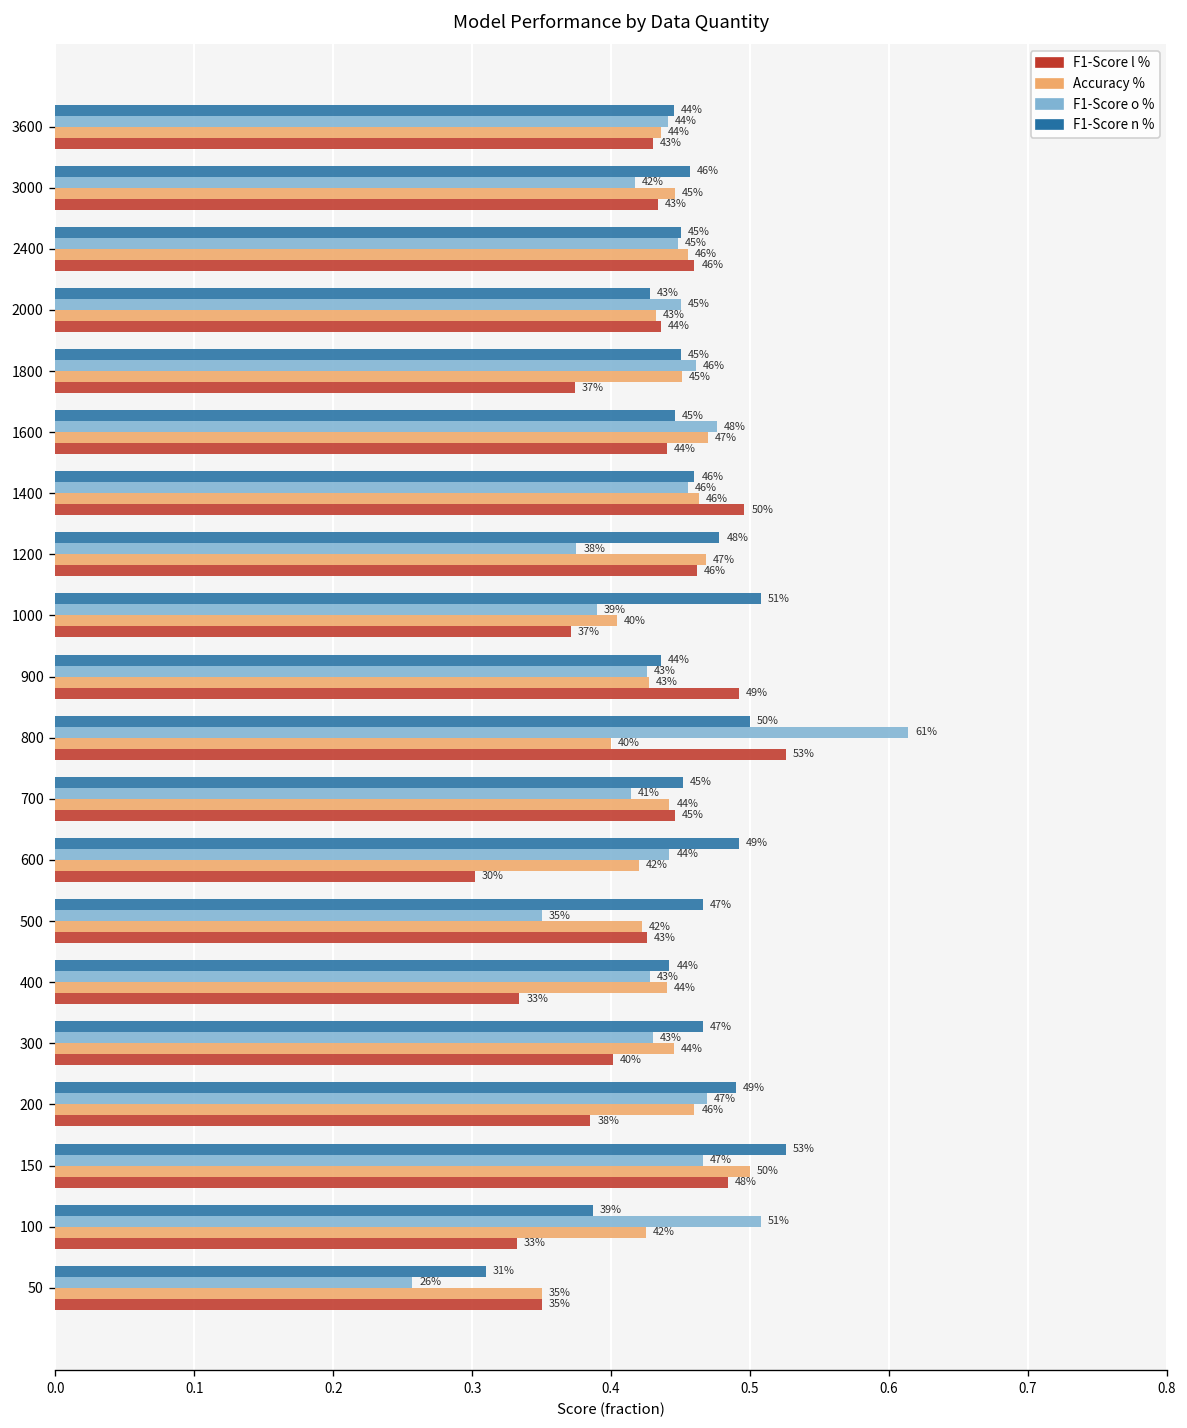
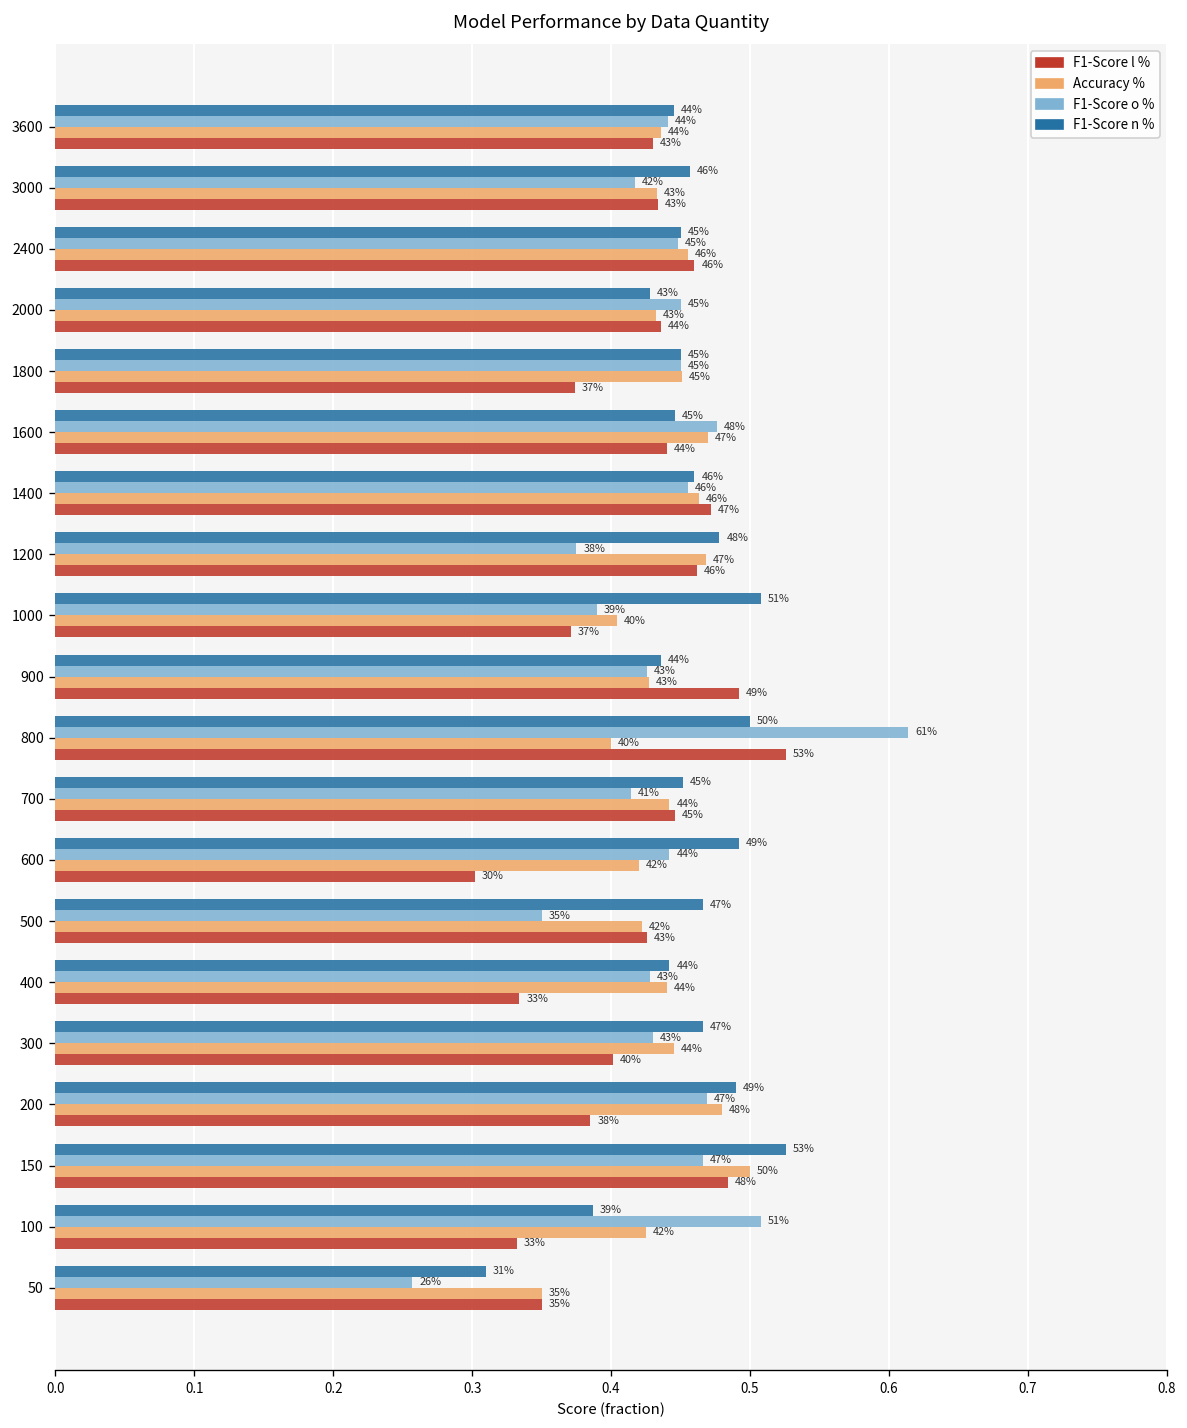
  {
    "F1-Score l %": {
      "3600": "43%",
      "3000": "43%",
      "2400": "46%",
      "2000": "44%",
      "1800": "37%",
      "1600": "44%",
-     "1400": "50%",
+     "1400": "47%",
      "1200": "46%",
      "1000": "37%",
      "900": "49%",
      "800": "53%",
      "700": "45%",
      "600": "30%",
      "500": "43%",
      "400": "33%",
      "300": "40%",
      "200": "38%",
      "150": "48%",
      "100": "33%",
      "50": "35%"
    },
    "Accuracy %": {
-     "3000": "45%",
+     "3000": "43%",
      "2400": "45%",
      "2000": "43%",
      "1800": "45%",
      "1600": "47%",
      "1400": "46%",
      "1200": "47%",
      "1000": "40%",
      "900": "43%",
      "800": "40%",
      "700": "44%",
      "600": "42%",
      "500": "42%",
      "400": "44%",
      "300": "44%",
-     "200": "46%",
+     "200": "48%",
      "150": "50%",
      "100": "42%",
      "50": "35%"
    },
    "F1-Score o %": {
      "3600": "44%",
      "3000": "42%",
      "2000": "45%",
-     "1800": "46%",
+     "1800": "45%",
      "1600": "48%",
      "1200": "38%",
      "1000": "39%",
      "900": "43%",
      "800": "61%",
      "700": "41%",
      "600": "44%",
      "500": "35%",
      "400": "43%",
      "300": "43%",
      "200": "47%",
      "150": "47%",
      "100": "51%",
      "50": "26%"
    },
    "F1-Score n %": {
      "3600": "44%",
      "3000": "46%",
      "2400": "45%",
      "2000": "43%",
      "1800": "45%",
      "1600": "45%",
      "1400": "46%",
      "1200": "48%",
      "1000": "51%",
      "900": "44%",
      "800": "50%",
      "700": "45%",
      "600": "49%",
      "500": "47%",
      "400": "44%",
      "300": "47%",
      "200": "49%",
      "150": "53%",
      "100": "39%",
      "50": "31%"
    }
  }
